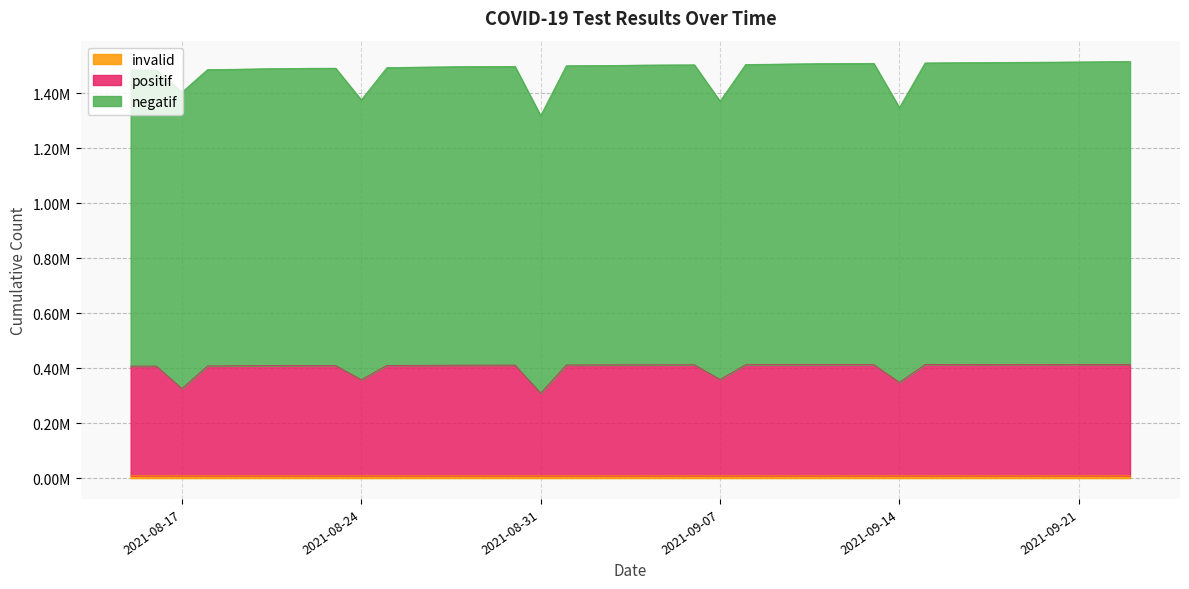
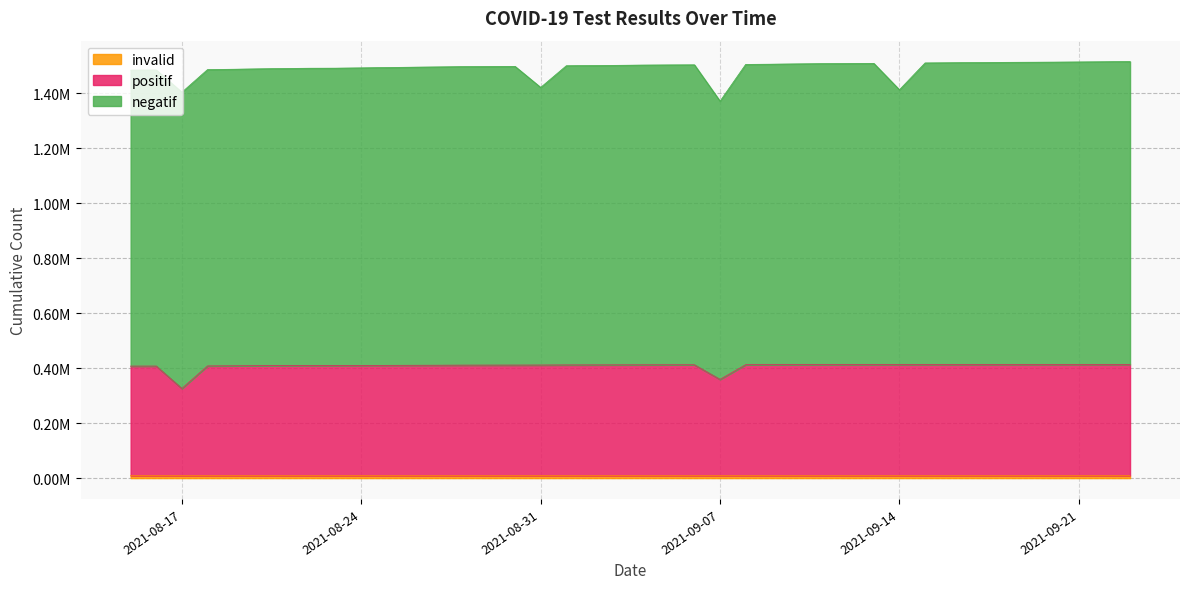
  {
    "invalid": {
      "2021-08-17": 10000,
      "2021-08-24": 10000,
      "2021-08-31": 10000,
      "2021-09-07": 10000,
      "2021-09-14": 10000,
      "2021-09-21": 10000
    },
    "positif": {
      "2021-08-17": 320000,
-     "2021-08-24": 350000,
-     "2021-08-31": 300000,
+     "2021-08-24": 400000,
+     "2021-08-31": 400000,
      "2021-09-07": 350000,
-     "2021-09-14": 340000,
+     "2021-09-14": 400000,
      "2021-09-21": 400000
    },
    "negatif": {
-     "2021-08-24": 1020000,
+     "2021-08-24": 1080000,
      "2021-08-31": 1010000,
      "2021-09-07": 1010000,
      "2021-09-14": 1000000,
      "2021-09-21": 1100000
    }
  }
